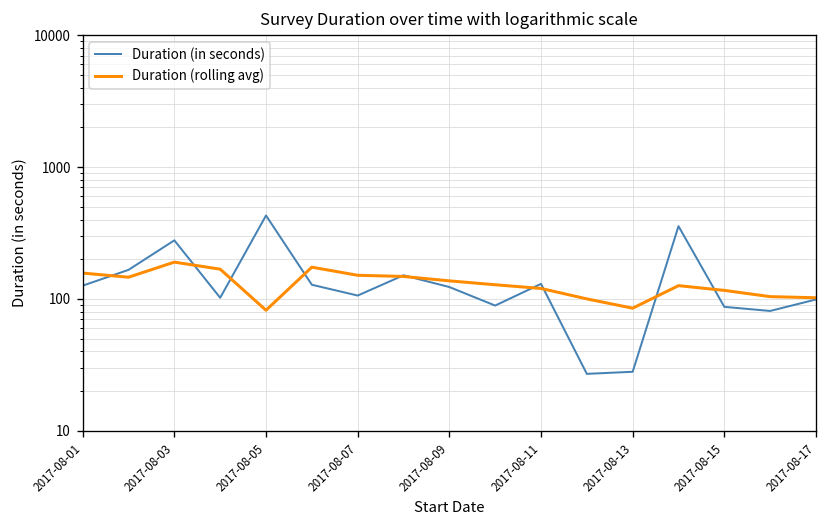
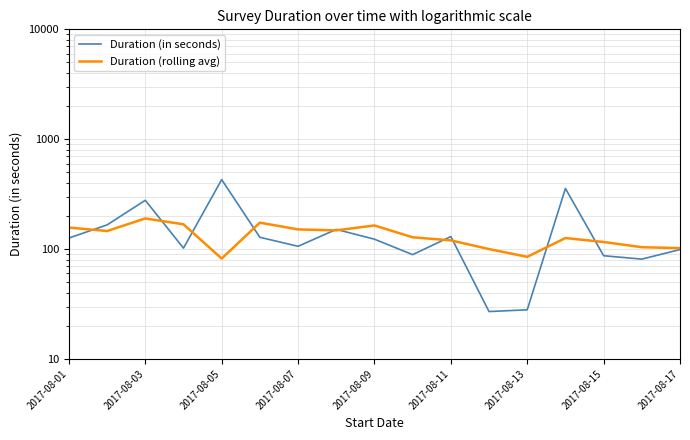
  {
    "Duration (in seconds)": {
      "2017-08-01": 130,
      "2017-08-03": 280,
      "2017-08-05": 430,
      "2017-08-07": 110,
      "2017-08-09": 120,
      "2017-08-11": 130,
      "2017-08-13": 28,
      "2017-08-15": 90
    },
    "Duration (rolling avg)": {
      "2017-08-01": 160,
      "2017-08-03": 190,
      "2017-08-05": 80,
      "2017-08-07": 150,
-     "2017-08-09": 140,
+     "2017-08-09": 160,
      "2017-08-11": 120,
      "2017-08-13": 90,
      "2017-08-15": 120
    }
  }
